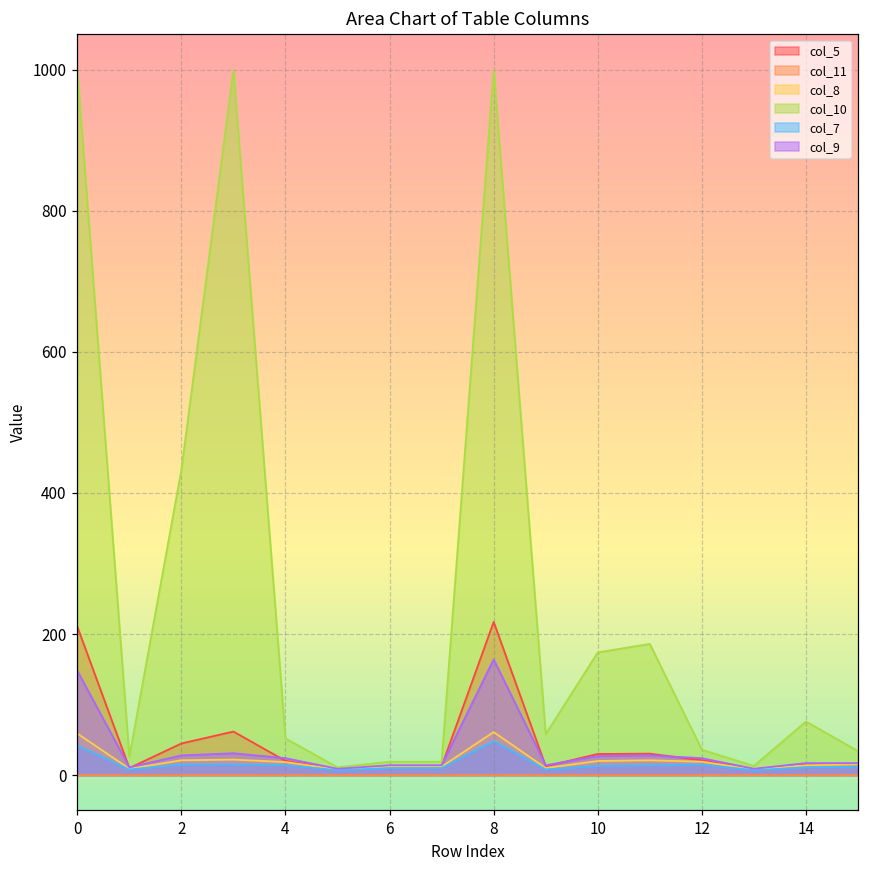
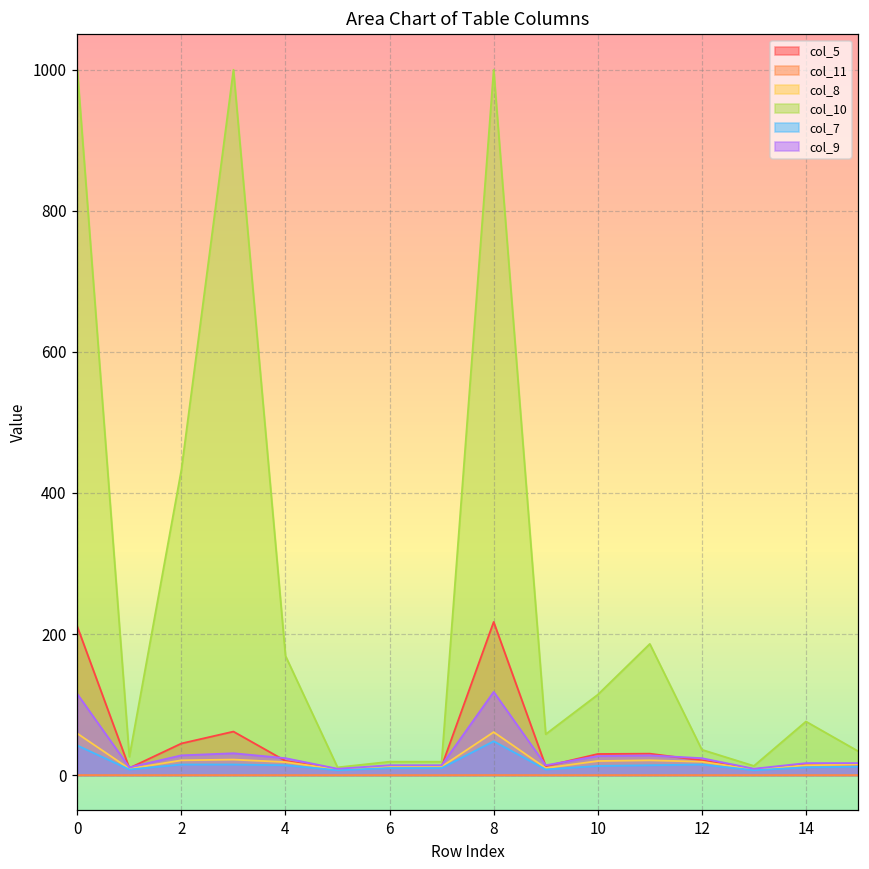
  {
    "col_10": {
      "0": 1000,
      "2": 430,
-     "4": 50,
+     "4": 170,
      "6": 20,
      "8": 1000,
-     "10": 170,
+     "10": 110,
      "12": 40,
      "14": 80
    },
    "col_7": {
      "0": 40,
      "2": 20,
      "4": 10,
      "8": 50,
      "10": 10
    },
    "col_9": {
-     "0": 150,
+     "0": 120,
      "2": 30,
-     "8": 160
+     "8": 120
    }
  }
